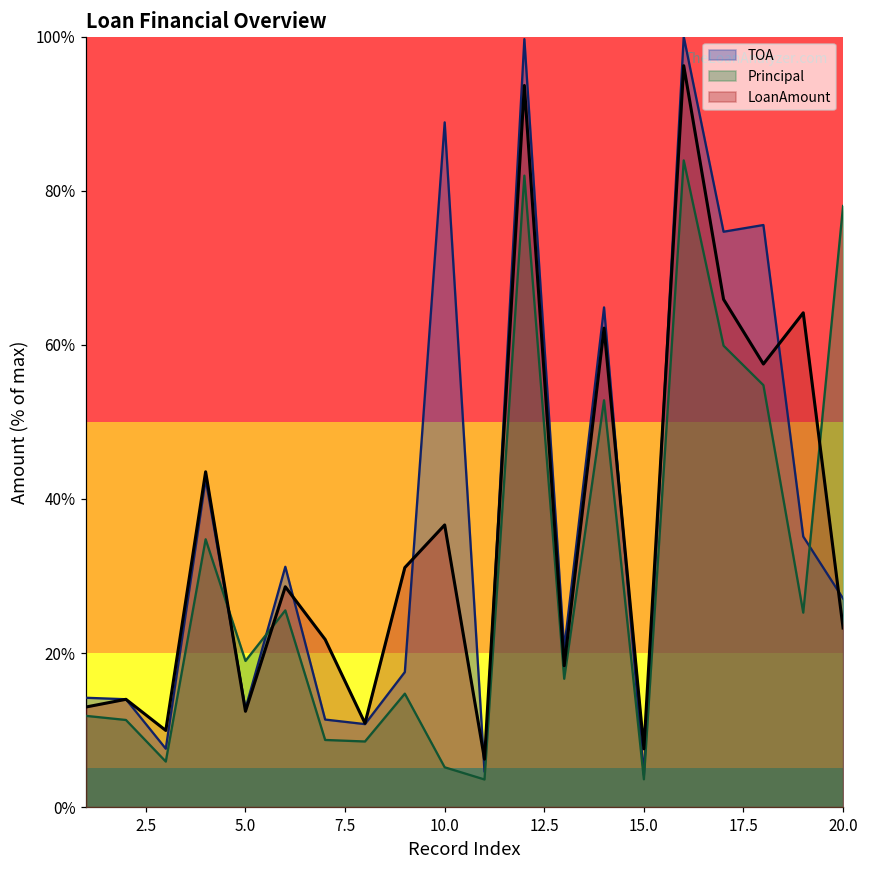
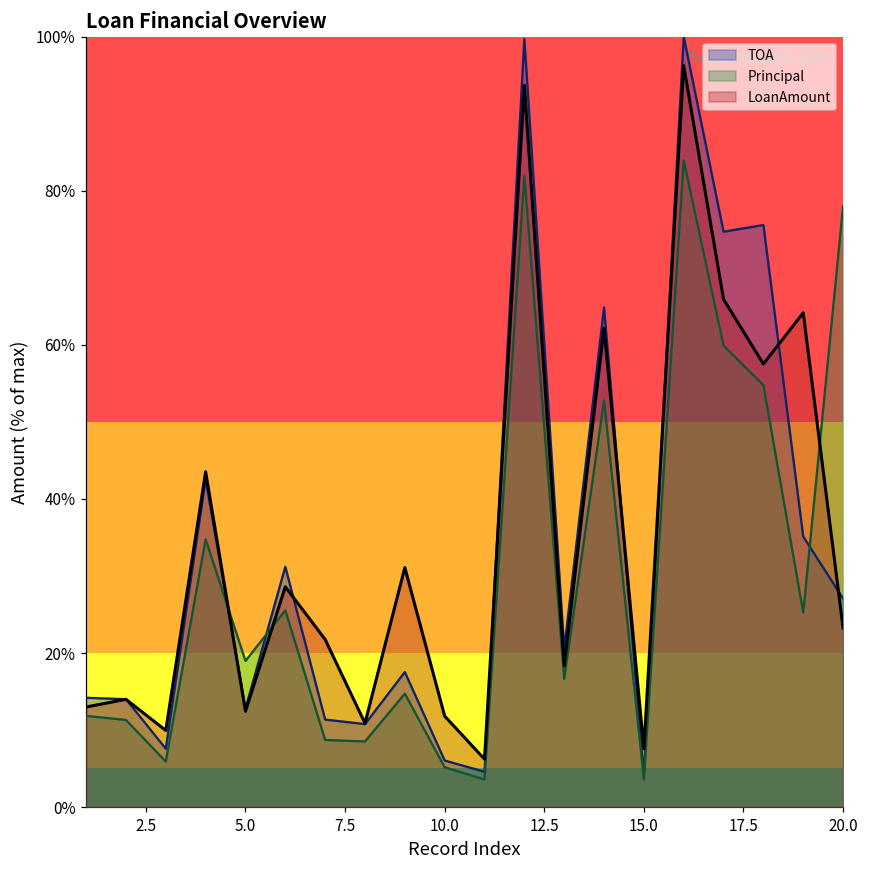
  {
    "TOA": {
-     "10.0": "89%",
+     "10.0": "6%",
      "15.0": "4%",
      "20.0": "27%"
    },
    "Principal": {
      "5.0": "19%",
      "10.0": "5%",
      "15.0": "4%",
      "20.0": "78%"
    },
    "LoanAmount": {
-     "10.0": "37%",
+     "10.0": "12%",
      "15.0": "8%",
      "20.0": "23%"
    }
  }
